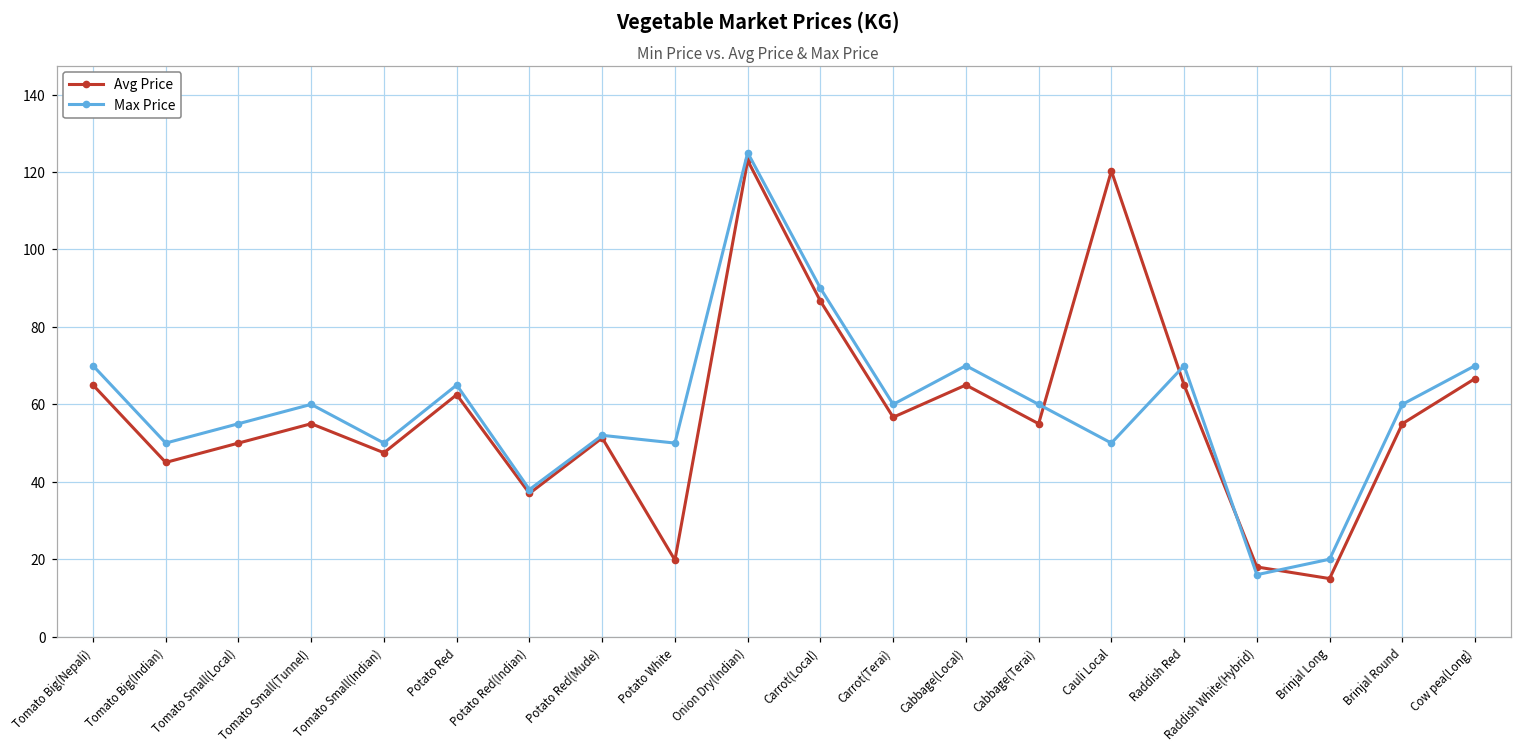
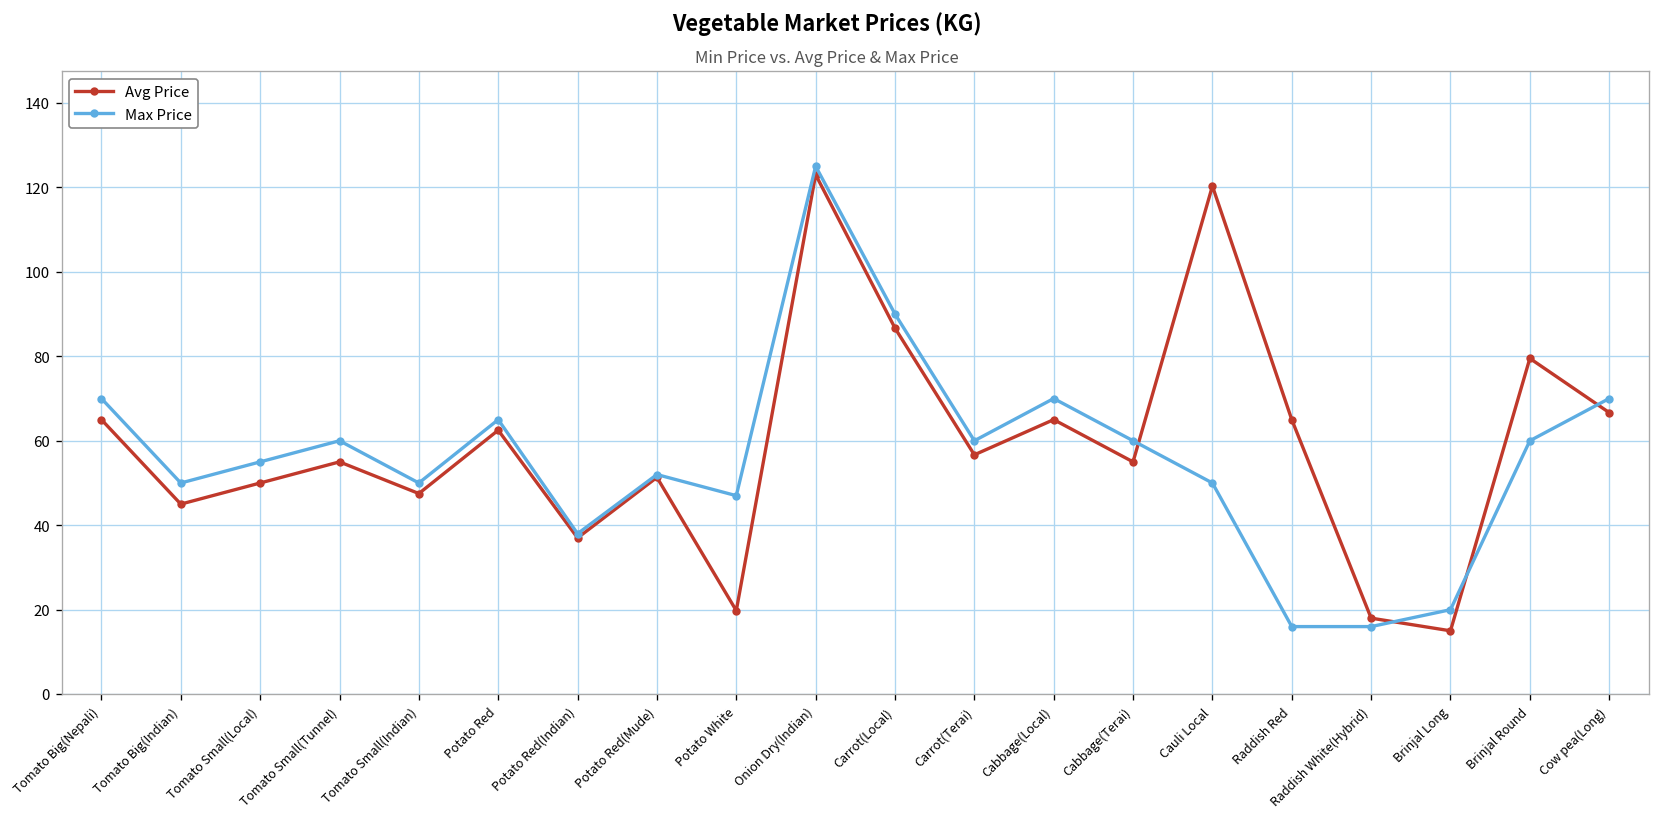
  {
    "Avg Price": {
      "Tomato Big(Nepali)": 65,
      "Tomato Big(Indian)": 45,
      "Tomato Small(Local)": 50,
      "Tomato Small(Tunnel)": 55,
      "Tomato Small(Indian)": 48,
      "Potato Red": 63,
      "Potato Red(Indian)": 37,
      "Potato White": 20,
      "Onion Dry(Indian)": 123,
      "Carrot(Local)": 87,
      "Carrot(Terai)": 57,
      "Cabbage(Local)": 65,
      "Cabbage(Terai)": 55,
      "Cauli Local": 120,
      "Raddish Red": 65,
      "Raddish White(Hybrid)": 18,
      "Brinjal Long": 15,
-     "Brinjal Round": 55,
+     "Brinjal Round": 80,
      "Cow pea(Long)": 67
    },
    "Max Price": {
      "Tomato Big(Nepali)": 70,
      "Tomato Big(Indian)": 50,
      "Tomato Small(Local)": 55,
      "Tomato Small(Tunnel)": 60,
      "Tomato Small(Indian)": 50,
      "Potato Red": 65,
      "Potato Red(Indian)": 38,
-     "Potato White": 50,
+     "Potato White": 47,
      "Onion Dry(Indian)": 125,
      "Carrot(Local)": 90,
      "Carrot(Terai)": 60,
      "Cabbage(Local)": 70,
      "Cabbage(Terai)": 60,
      "Cauli Local": 50,
-     "Raddish Red": 70,
+     "Raddish Red": 16,
      "Raddish White(Hybrid)": 16,
      "Brinjal Long": 20,
      "Brinjal Round": 60,
      "Cow pea(Long)": 70
    }
  }
